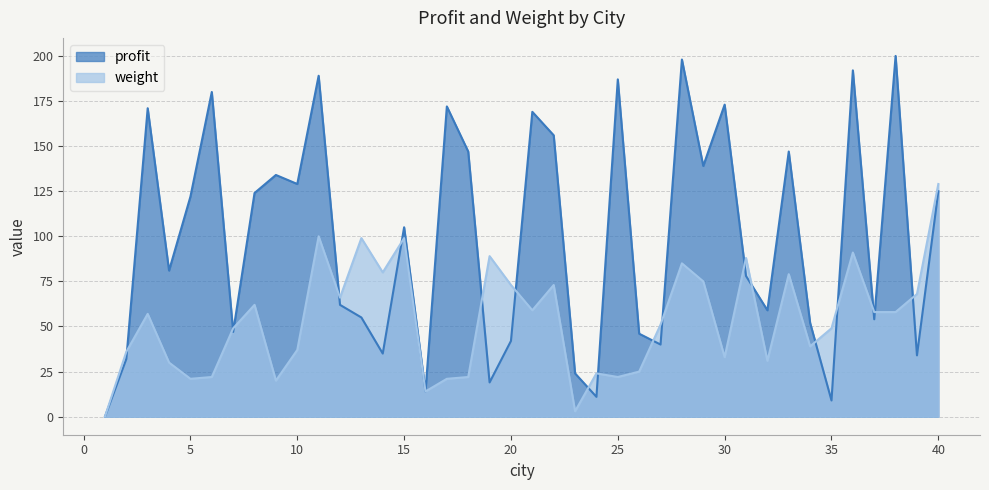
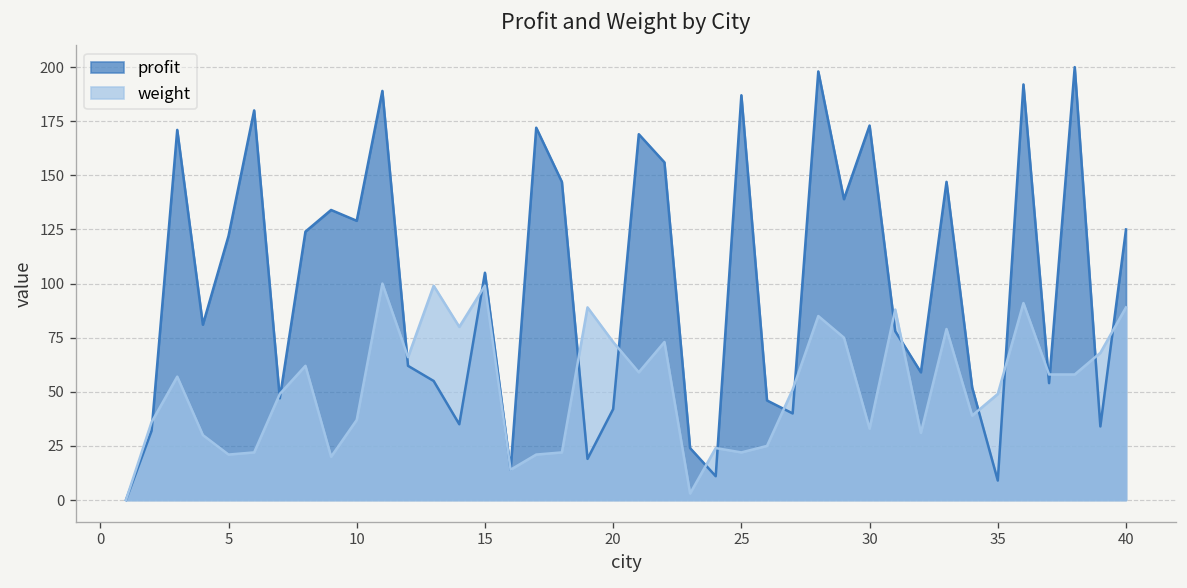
  {
    "profit": {
      "5": 122,
      "10": 129,
      "15": 105,
      "20": 42,
      "25": 187,
      "30": 173,
      "35": 9,
      "40": 125
    },
    "weight": {
      "5": 21,
      "10": 37,
      "15": 99,
      "20": 73,
      "25": 22,
      "30": 33,
      "35": 49,
-     "40": 129
+     "40": 89
    }
  }
